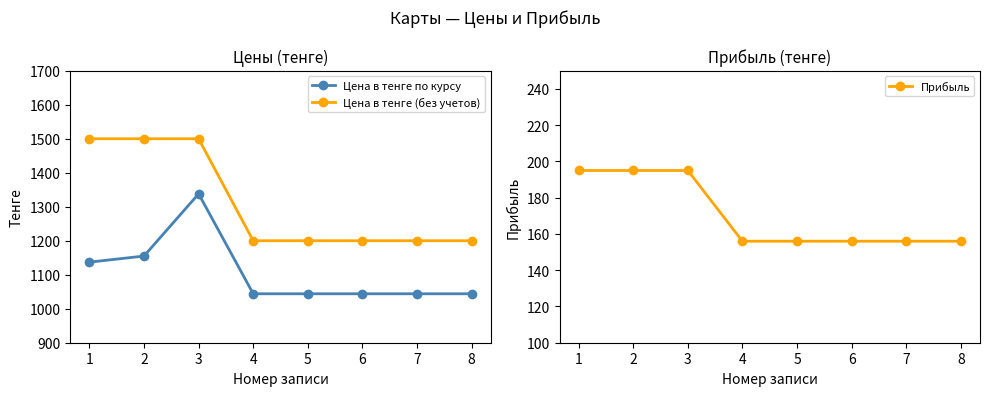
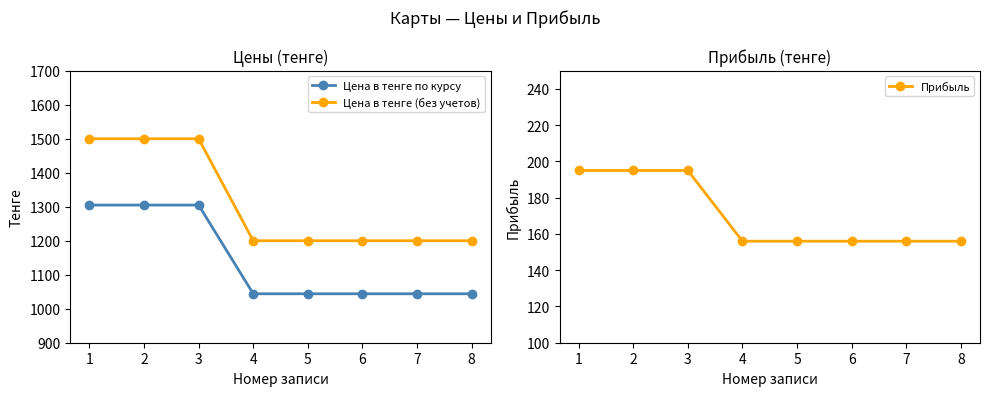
  {
    "Цены (тенге)": {
      "Цена в тенге по курсу": {
-       "1": 1140,
-       "2": 1160,
-       "3": 1340,
+       "1": 1310,
+       "2": 1310,
+       "3": 1310,
        "4": 1040,
        "5": 1040,
        "6": 1040,
        "7": 1040,
        "8": 1040
      },
      "Цена в тенге (без учетов)": {
        "1": 1500,
        "2": 1500,
        "3": 1500,
        "4": 1200,
        "5": 1200,
        "6": 1200,
        "7": 1200,
        "8": 1200
      }
    },
    "Прибыль (тенге)": {
      "1": 195,
      "2": 195,
      "3": 195,
      "4": 156,
      "5": 156,
      "6": 156,
      "7": 156,
      "8": 156
    }
  }
